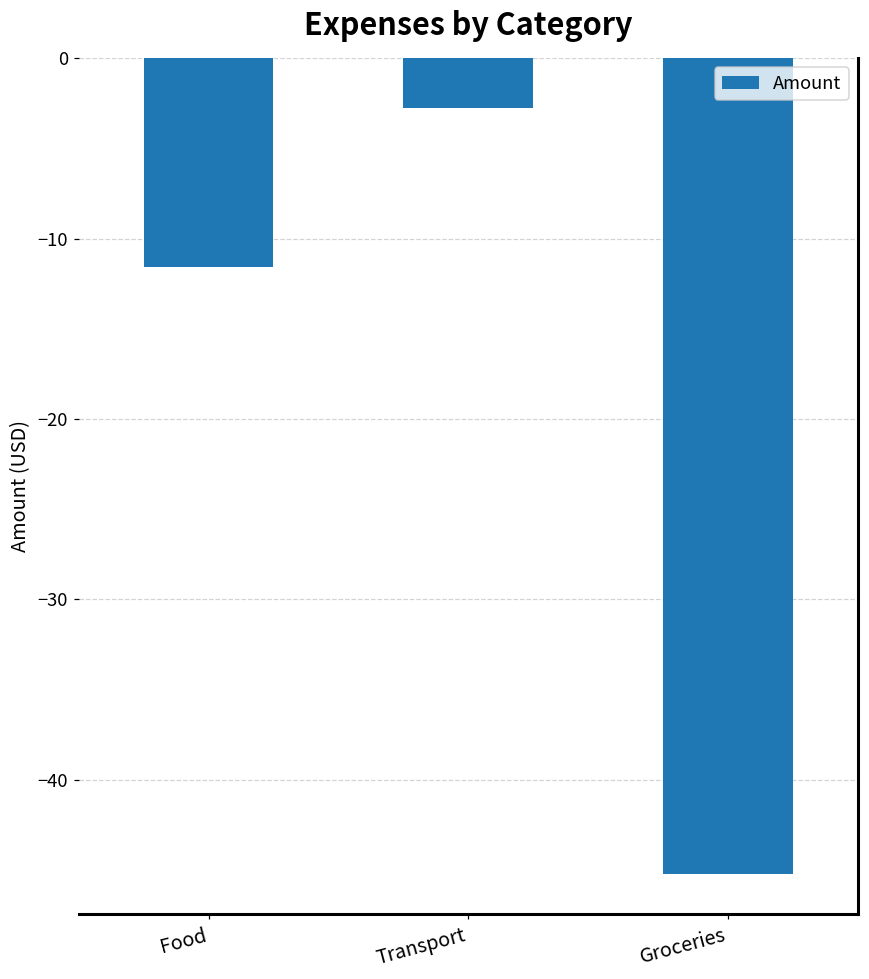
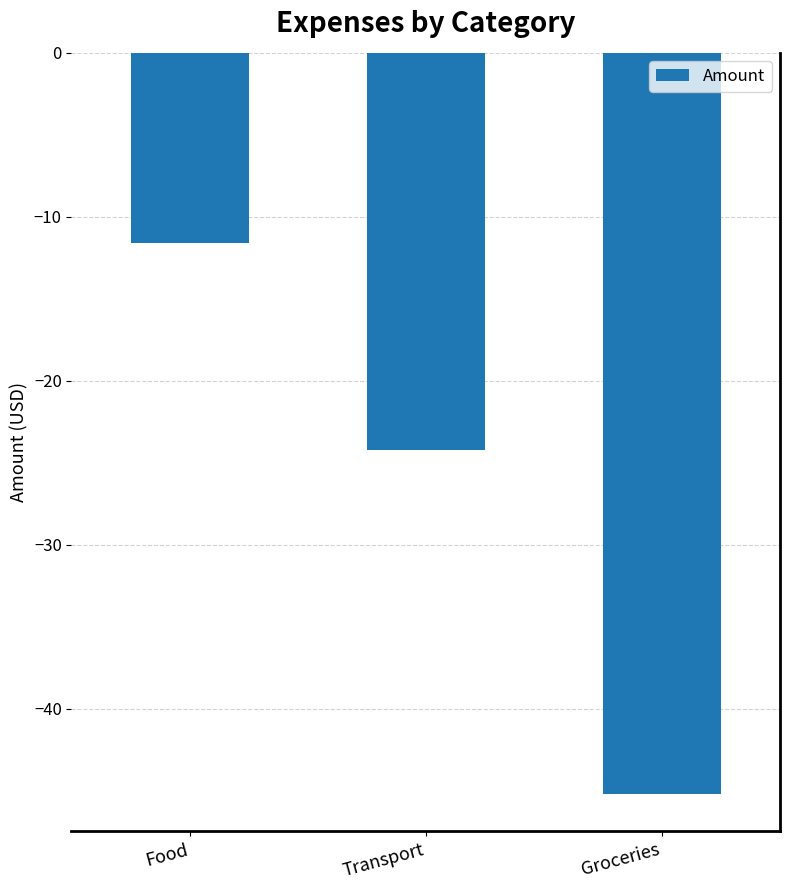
  {
    "Food": -11.6,
-   "Transport": -2.8,
+   "Transport": -24.2,
    "Groceries": -45.2
  }
